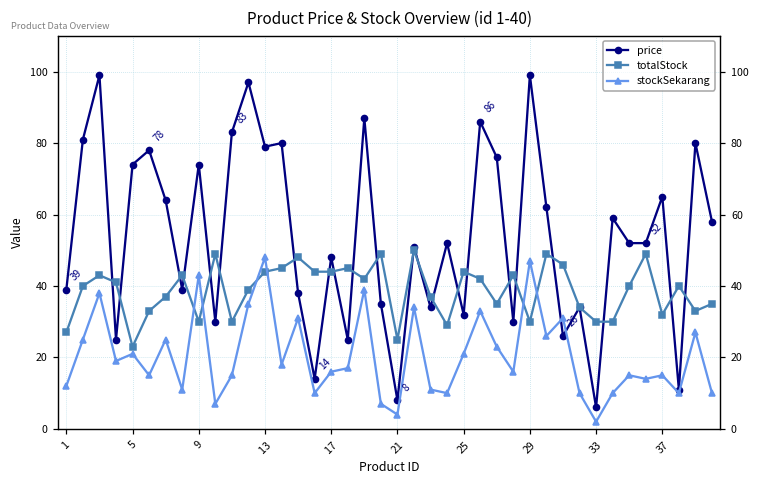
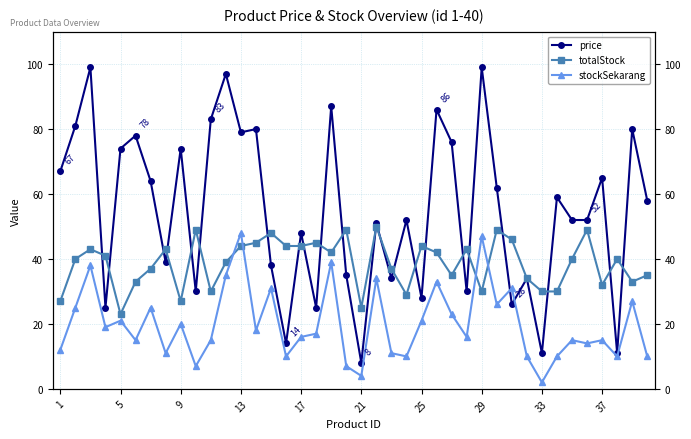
  {
    "price": {
-     "1": 39,
+     "1": 67,
      "21": 8,
-     "25": 32,
-     "33": 6
+     "25": 28,
+     "33": 11
    },
    "totalStock": {
      "1": 27,
      "5": 23,
-     "9": 30,
+     "9": 27,
      "13": 44,
      "17": 44,
      "21": 25,
      "25": 44,
      "29": 30,
      "33": 30,
      "37": 32
    },
    "stockSekarang": {
      "1": 12,
      "5": 21,
-     "9": 43,
+     "9": 20,
      "13": 48,
      "21": 4,
      "25": 21,
      "29": 47,
      "33": 2,
      "37": 15
    }
  }
